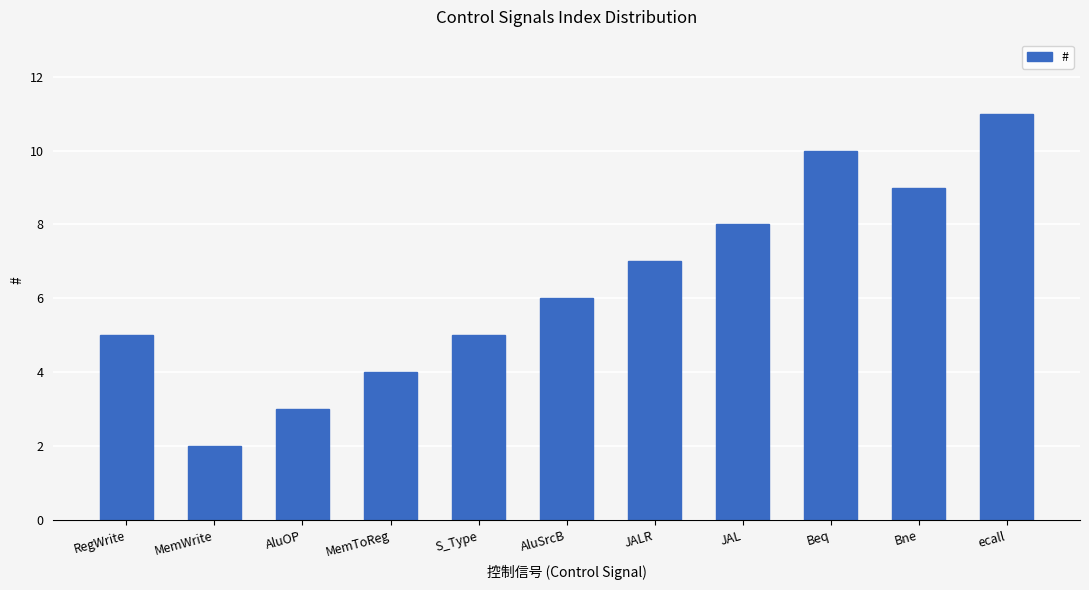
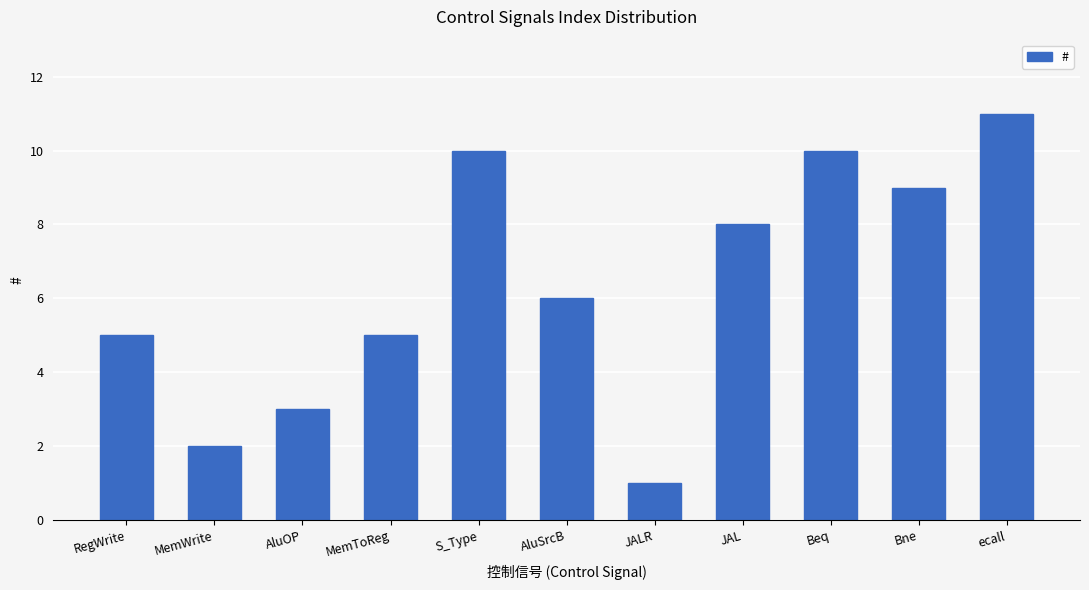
  {
    "RegWrite": 5,
    "MemWrite": 2,
    "AluOP": 3,
-   "MemToReg": 4,
-   "S_Type": 5,
+   "MemToReg": 5,
+   "S_Type": 10,
    "AluSrcB": 6,
-   "JALR": 7,
+   "JALR": 1,
    "JAL": 8,
    "Beq": 10,
    "Bne": 9,
    "ecall": 11
  }
